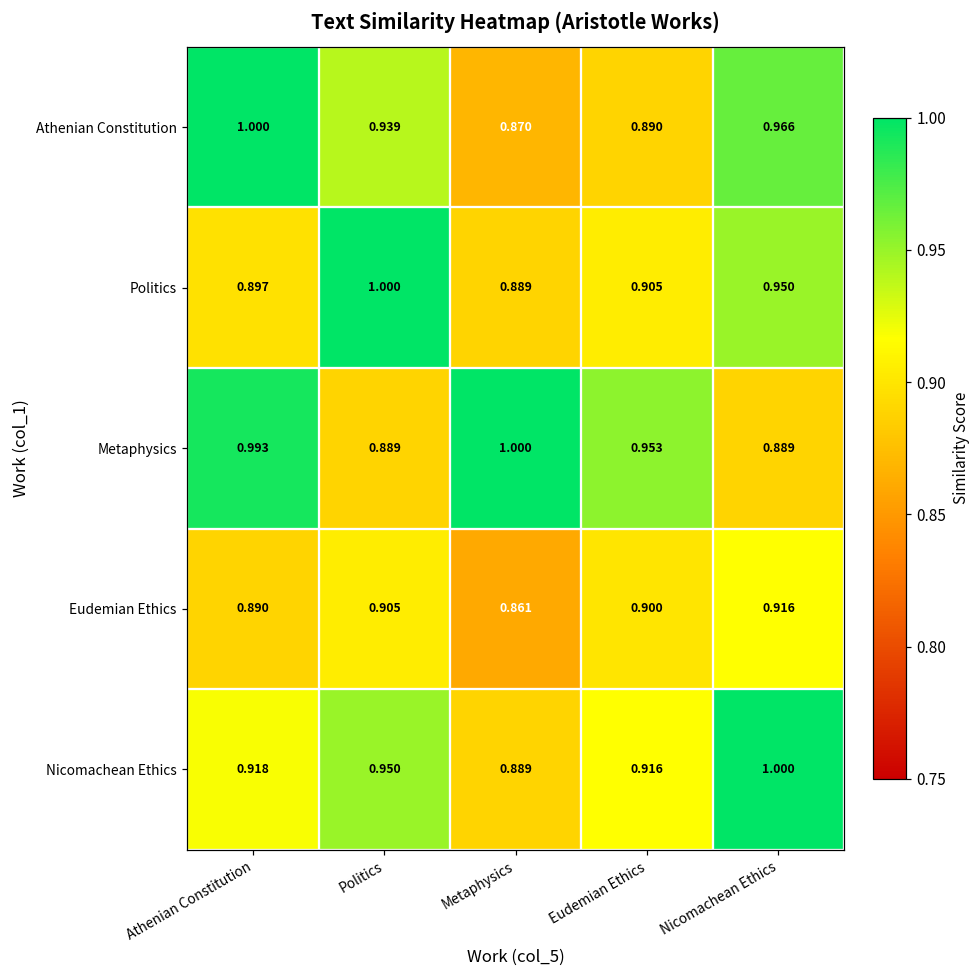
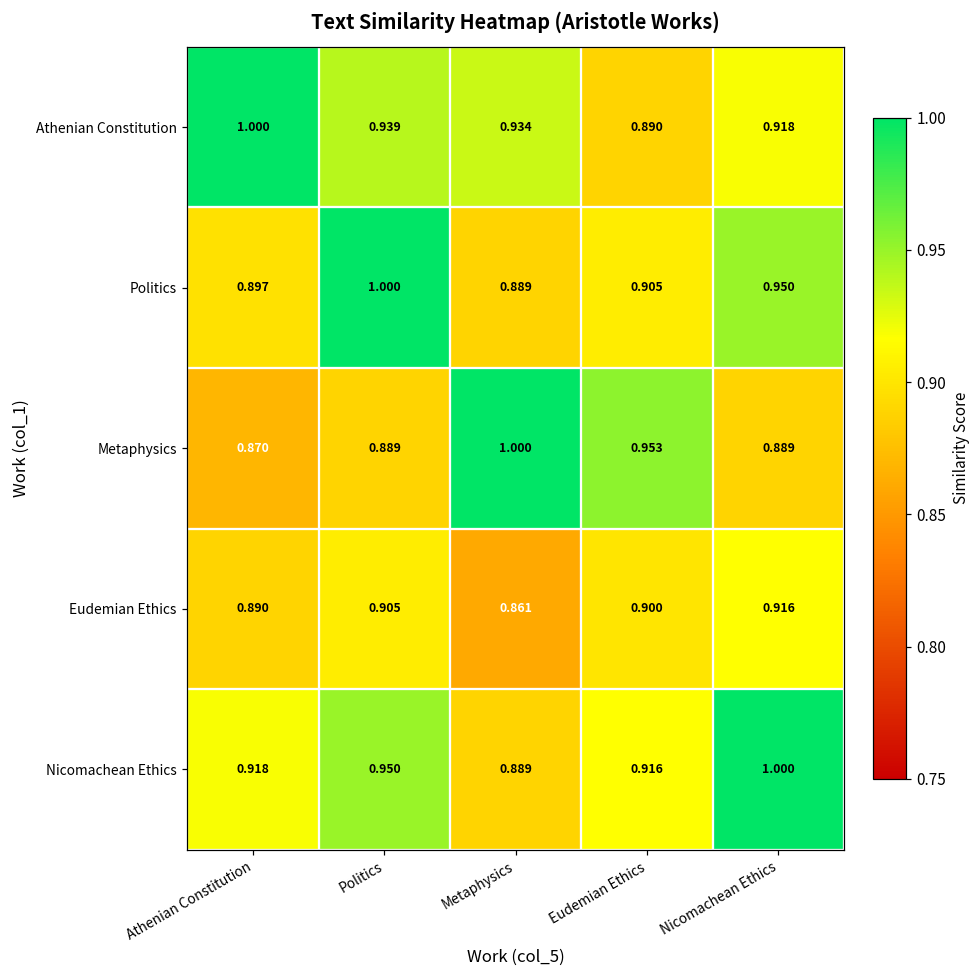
  {
    "Athenian Constitution": {
      "Athenian Constitution": 1.000,
      "Politics": 0.939,
-     "Metaphysics": 0.870,
+     "Metaphysics": 0.934,
      "Eudemian Ethics": 0.890,
-     "Nicomachean Ethics": 0.966
+     "Nicomachean Ethics": 0.918
    },
    "Politics": {
      "Athenian Constitution": 0.897,
      "Politics": 1.000,
      "Metaphysics": 0.889,
      "Eudemian Ethics": 0.905,
      "Nicomachean Ethics": 0.950
    },
    "Metaphysics": {
-     "Athenian Constitution": 0.993,
+     "Athenian Constitution": 0.870,
      "Politics": 0.889,
      "Metaphysics": 1.000,
      "Eudemian Ethics": 0.953,
      "Nicomachean Ethics": 0.889
    },
    "Eudemian Ethics": {
      "Athenian Constitution": 0.890,
      "Politics": 0.905,
      "Metaphysics": 0.861,
      "Eudemian Ethics": 0.900,
      "Nicomachean Ethics": 0.916
    },
    "Nicomachean Ethics": {
      "Athenian Constitution": 0.918,
      "Politics": 0.950,
      "Metaphysics": 0.889,
      "Eudemian Ethics": 0.916,
      "Nicomachean Ethics": 1.000
    }
  }
